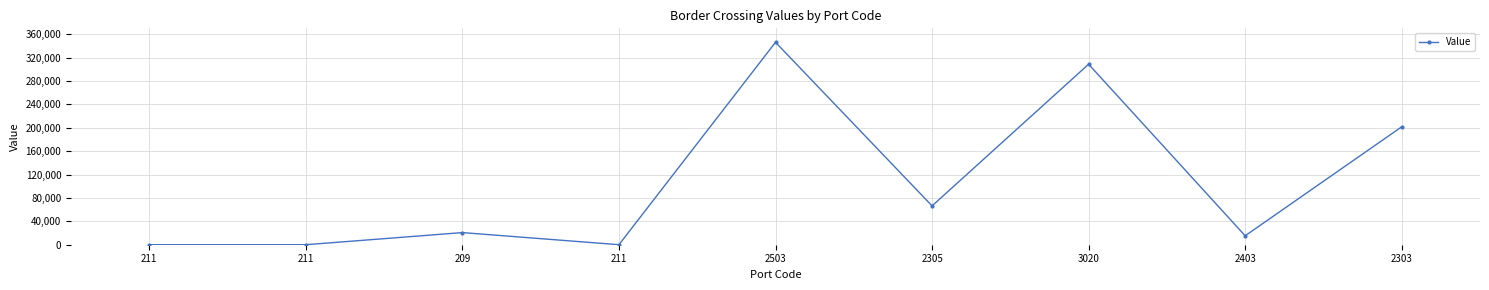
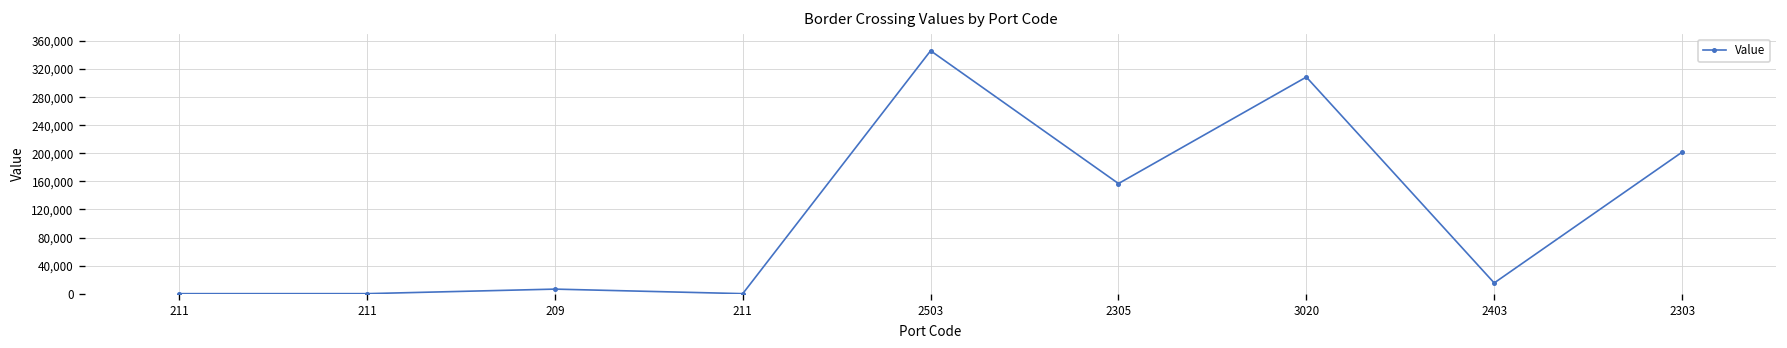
  {
-   "209": "20,000",
+   "209": "10,000",
    "2503": "350,000",
-   "2305": "70,000",
+   "2305": "160,000",
    "3020": "310,000",
    "2403": "20,000",
    "2303": "200,000"
  }
